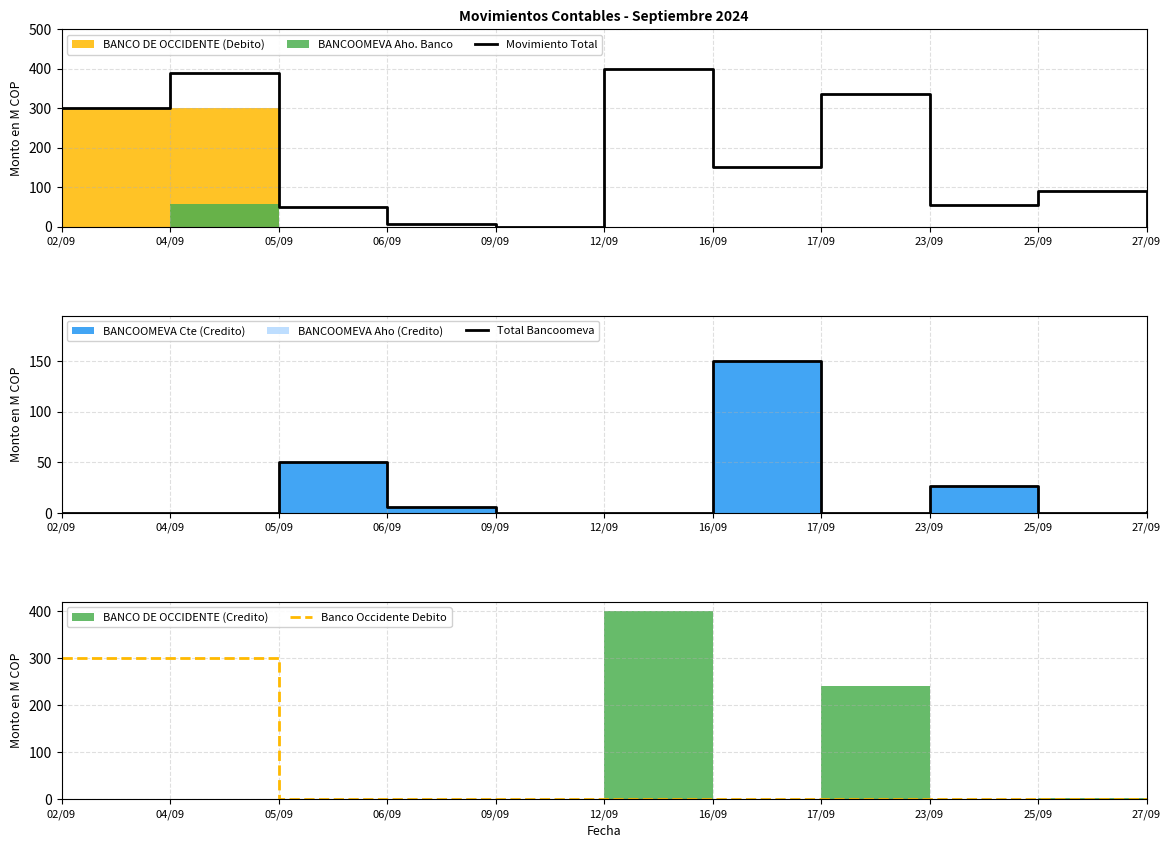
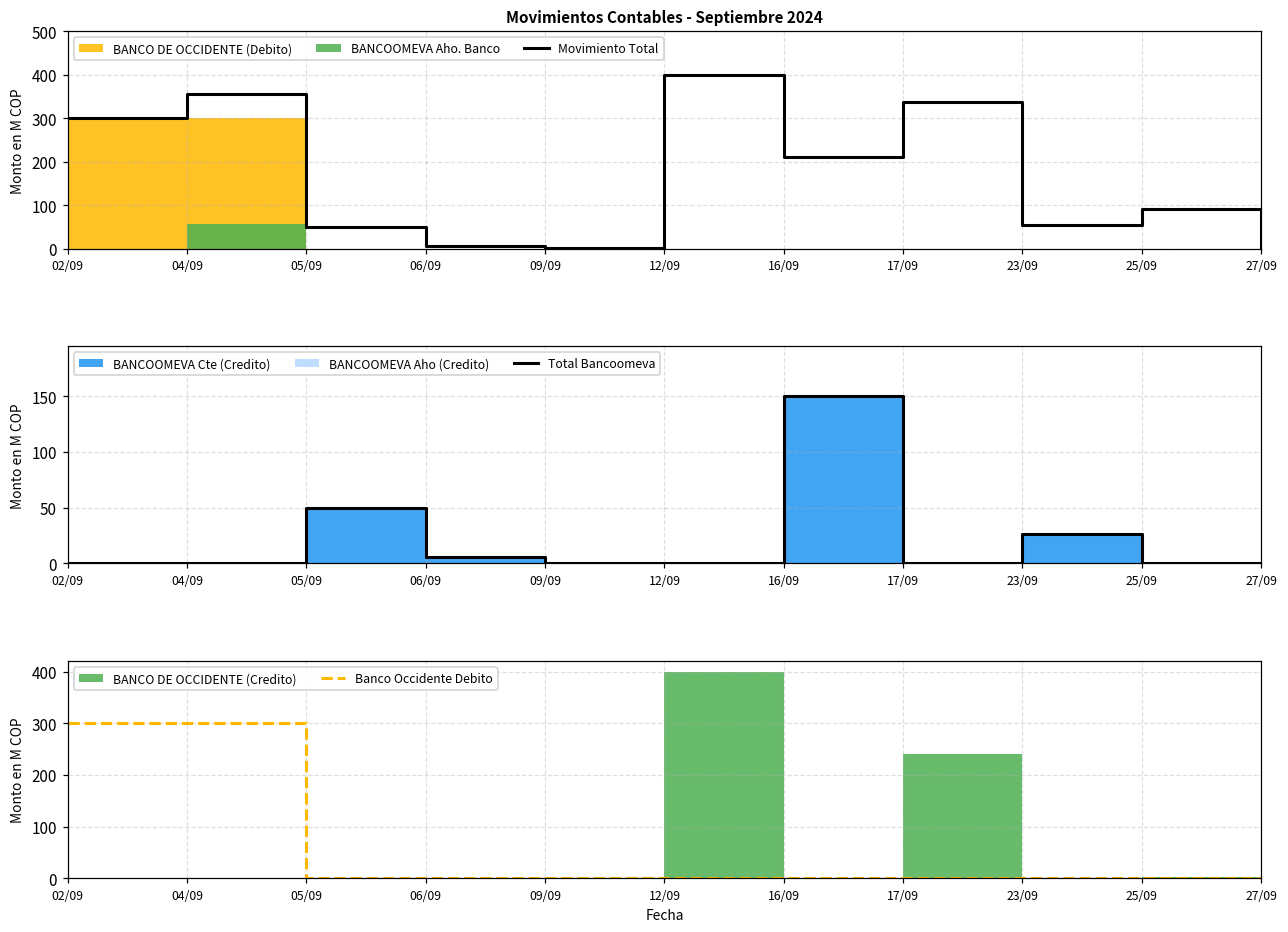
  {
    "Movimientos Contables - Septiembre 2024": {
      "Movimiento Total": {
-       "04/09": 390,
+       "04/09": 360,
        "12/09": 400,
-       "16/09": 150,
+       "16/09": 210,
        "17/09": 340,
        "23/09": 50,
        "25/09": 90
      }
    }
  }
